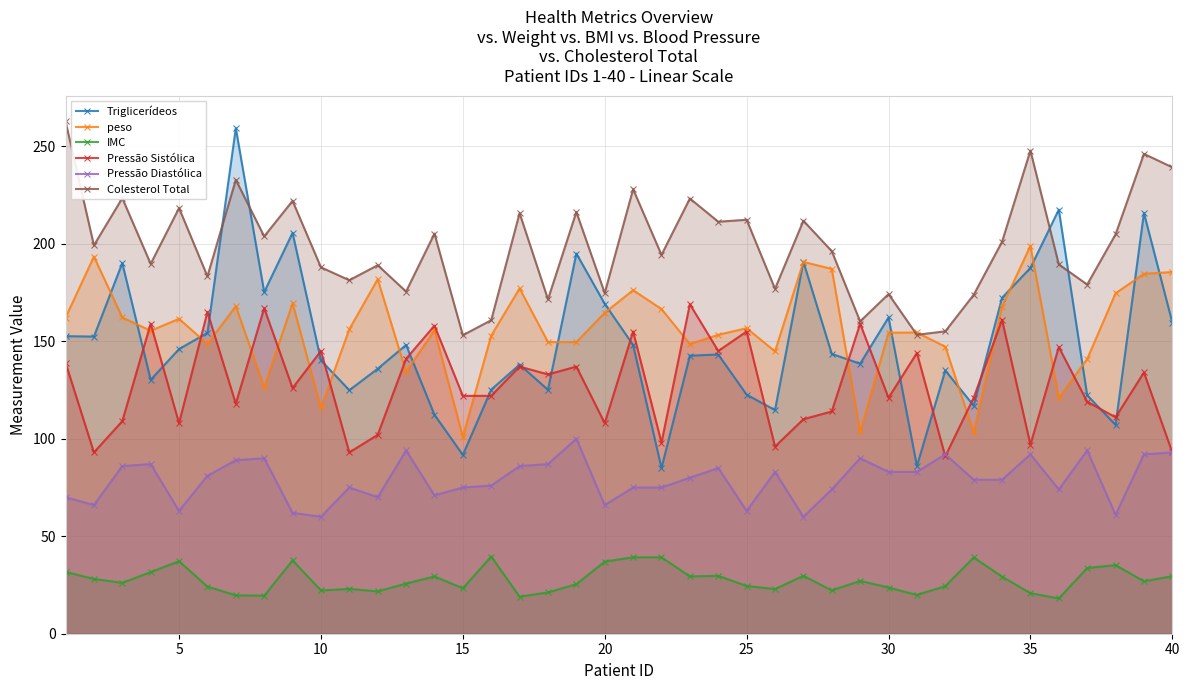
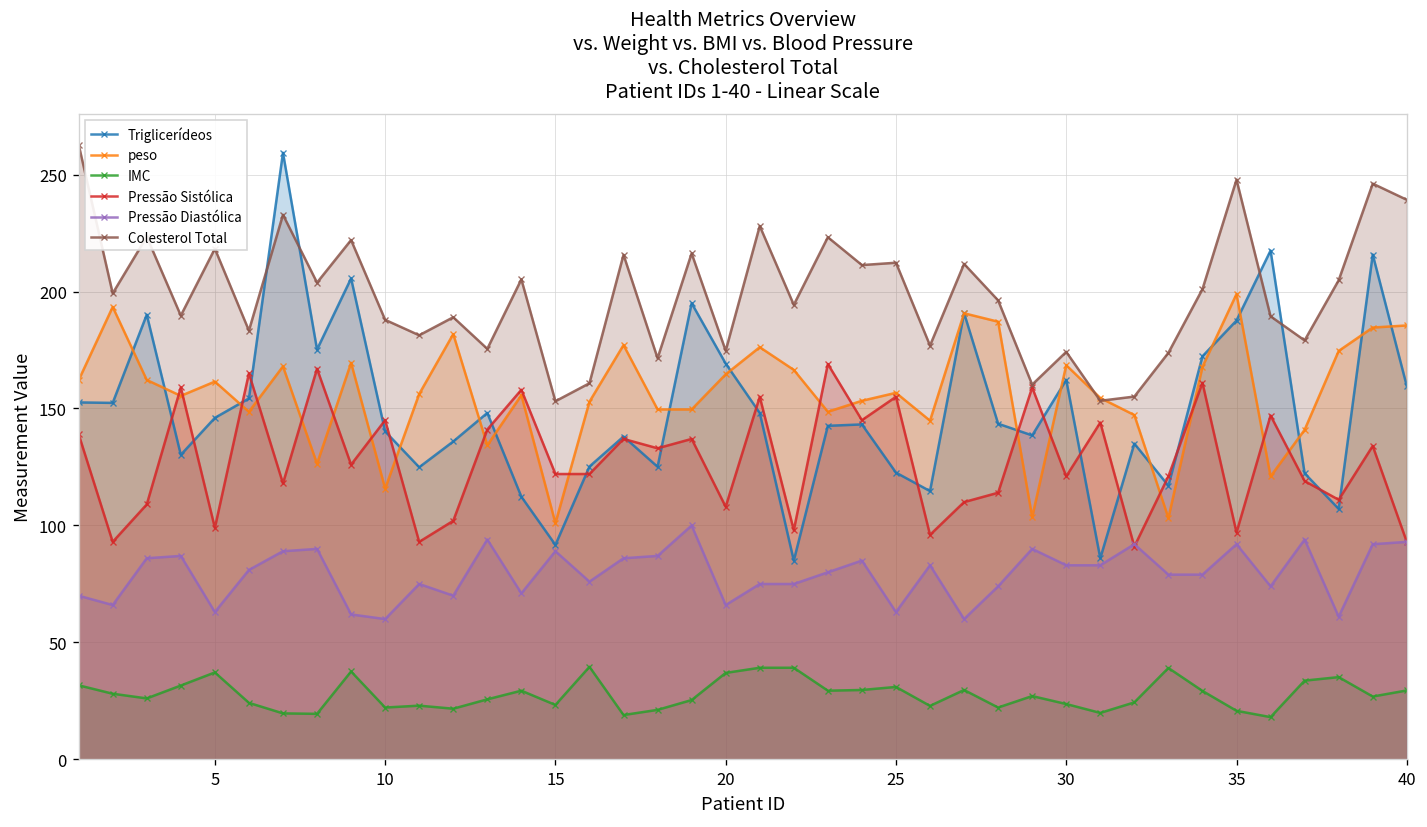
  {
    "Triglicerídeos": {
      "5": 146,
      "10": 140,
      "15": 92,
      "20": 169,
      "25": 123,
      "30": 162,
      "35": 188,
      "40": 160
    },
    "peso": {
      "5": 162,
      "10": 116,
      "15": 101,
      "20": 165,
      "25": 157,
-     "30": 154,
+     "30": 169,
      "35": 199,
      "40": 186
    },
    "IMC": {
      "5": 37,
      "10": 22,
      "15": 23,
      "20": 37,
-     "25": 25,
+     "25": 31,
      "30": 24,
      "35": 21,
      "40": 30
    },
    "Pressão Sistólica": {
-     "5": 108,
+     "5": 99,
      "10": 145,
      "15": 122,
      "20": 108,
      "25": 155,
      "30": 121,
      "35": 97
    },
    "Pressão Diastólica": {
      "5": 63,
      "10": 60,
-     "15": 75,
+     "15": 89,
      "20": 66,
      "25": 63,
      "30": 83,
      "35": 92
    },
    "Colesterol Total": {
      "5": 218,
      "10": 188,
      "15": 153,
      "20": 175,
      "25": 212,
      "30": 174,
      "35": 248,
      "40": 239
    }
  }
